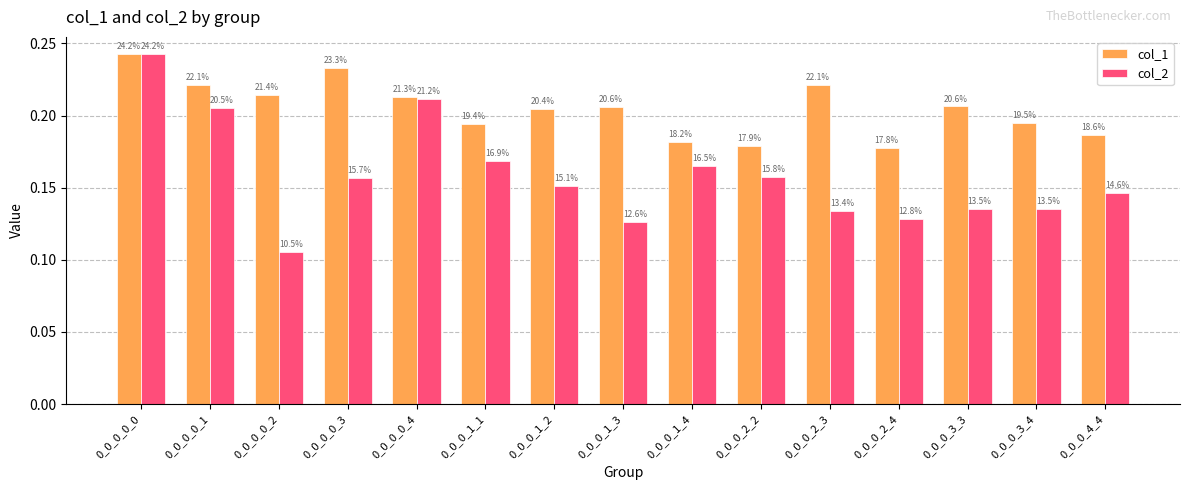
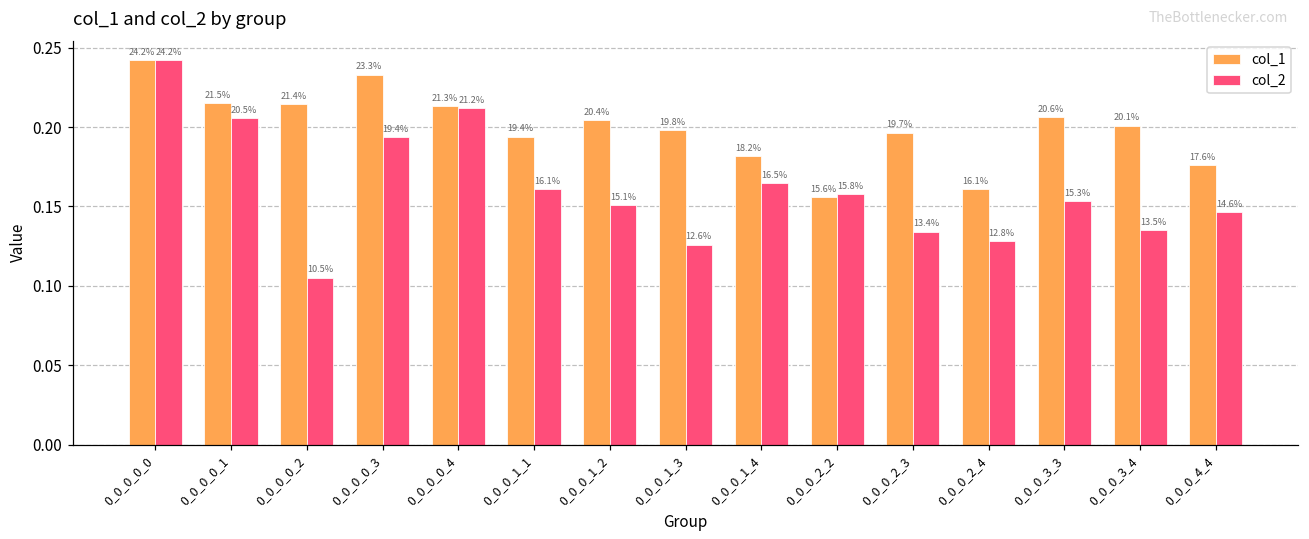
  {
    "col_1": {
      "0_0_0_0_0": "24.2%",
-     "0_0_0_0_1": "22.1%",
+     "0_0_0_0_1": "21.5%",
      "0_0_0_0_2": "21.4%",
      "0_0_0_0_3": "23.3%",
      "0_0_0_0_4": "21.3%",
      "0_0_0_1_1": "19.4%",
      "0_0_0_1_2": "20.4%",
-     "0_0_0_1_3": "20.6%",
+     "0_0_0_1_3": "19.8%",
      "0_0_0_1_4": "18.2%",
-     "0_0_0_2_2": "17.9%",
-     "0_0_0_2_3": "22.1%",
-     "0_0_0_2_4": "17.8%",
+     "0_0_0_2_2": "15.6%",
+     "0_0_0_2_3": "19.7%",
+     "0_0_0_2_4": "16.1%",
      "0_0_0_3_3": "20.6%",
-     "0_0_0_3_4": "19.5%",
-     "0_0_0_4_4": "18.6%"
+     "0_0_0_3_4": "20.1%",
+     "0_0_0_4_4": "17.6%"
    },
    "col_2": {
      "0_0_0_0_0": "24.2%",
      "0_0_0_0_1": "20.5%",
      "0_0_0_0_2": "10.5%",
-     "0_0_0_0_3": "15.7%",
+     "0_0_0_0_3": "19.4%",
      "0_0_0_0_4": "21.2%",
-     "0_0_0_1_1": "16.9%",
+     "0_0_0_1_1": "16.1%",
      "0_0_0_1_2": "15.1%",
      "0_0_0_1_3": "12.6%",
      "0_0_0_1_4": "16.5%",
      "0_0_0_2_2": "15.8%",
      "0_0_0_2_3": "13.4%",
      "0_0_0_2_4": "12.8%",
-     "0_0_0_3_3": "13.5%",
+     "0_0_0_3_3": "15.3%",
      "0_0_0_3_4": "13.5%",
      "0_0_0_4_4": "14.6%"
    }
  }
